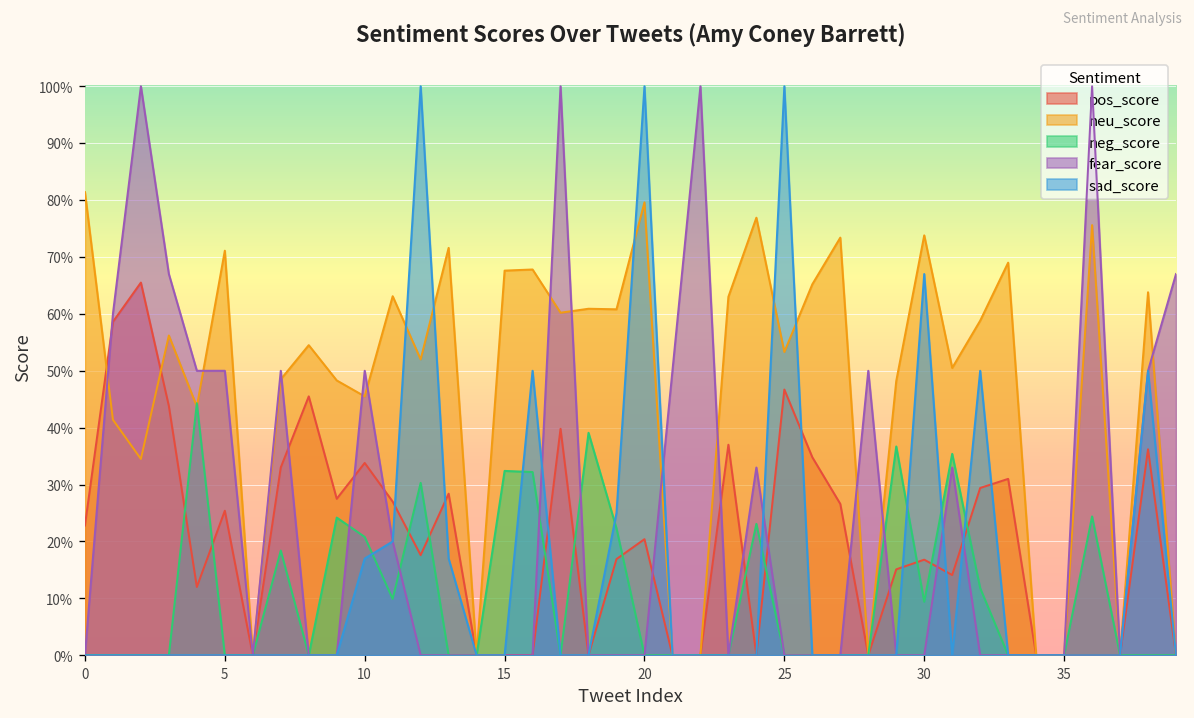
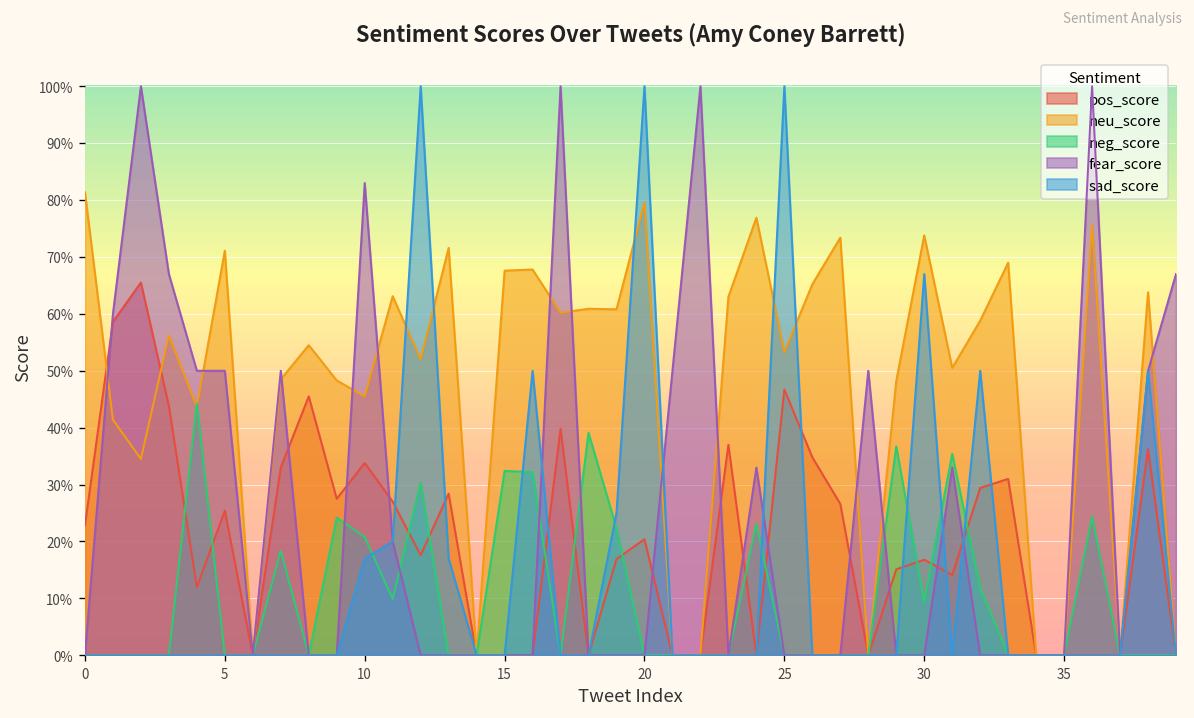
  {
    "pos_score": {
      "0": "23%",
      "5": "25%",
      "10": "34%",
      "20": "20%",
      "25": "47%",
      "30": "17%"
    },
    "neu_score": {
      "0": "81%",
      "5": "71%",
      "10": "46%",
      "15": "68%",
      "20": "80%",
      "25": "53%",
      "30": "74%"
    },
    "neg_score": {
      "10": "21%",
      "15": "32%",
      "30": "9%"
    },
    "fear_score": {
      "5": "50%",
-     "10": "50%",
+     "10": "83%",
      "30": "0%"
    },
    "sad_score": {
      "10": "17%",
      "20": "100%",
      "25": "100%",
      "30": "67%"
    }
  }
